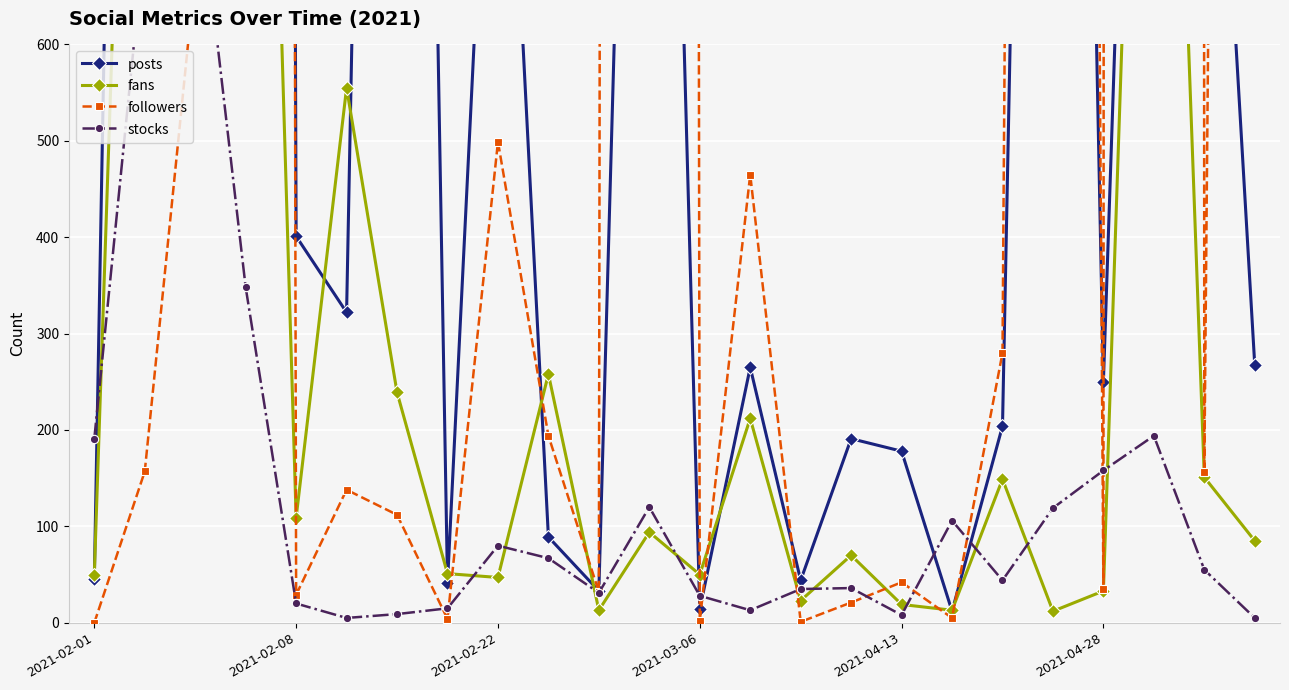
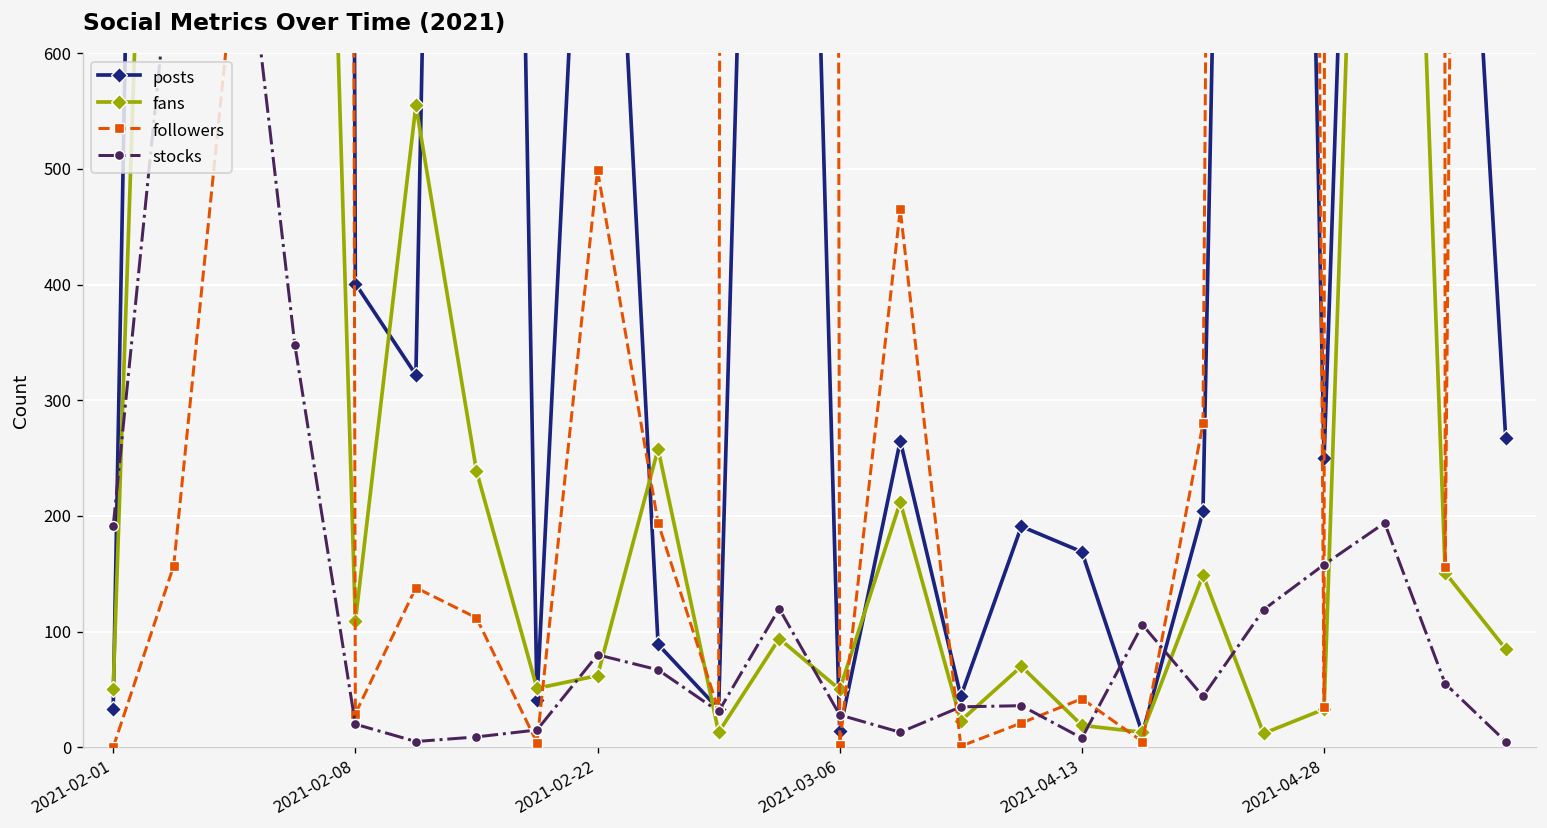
  {
    "posts": {
-     "2021-02-01": 50,
+     "2021-02-01": 30,
      "2021-02-08": 400,
      "2021-03-06": 10,
-     "2021-04-13": 180,
+     "2021-04-13": 170,
      "2021-04-28": 250
    },
    "fans": {
      "2021-02-01": 50,
      "2021-02-08": 110,
-     "2021-02-22": 50,
+     "2021-02-22": 60,
      "2021-03-06": 50,
      "2021-04-13": 20
    },
    "followers": {
      "2021-02-01": 0,
      "2021-02-08": 30,
      "2021-02-22": 500,
      "2021-03-06": 0,
      "2021-04-13": 40
    },
    "stocks": {
      "2021-02-01": 190,
      "2021-02-08": 20,
      "2021-02-22": 80,
      "2021-03-06": 30,
      "2021-04-13": 10,
      "2021-04-28": 160
    }
  }
